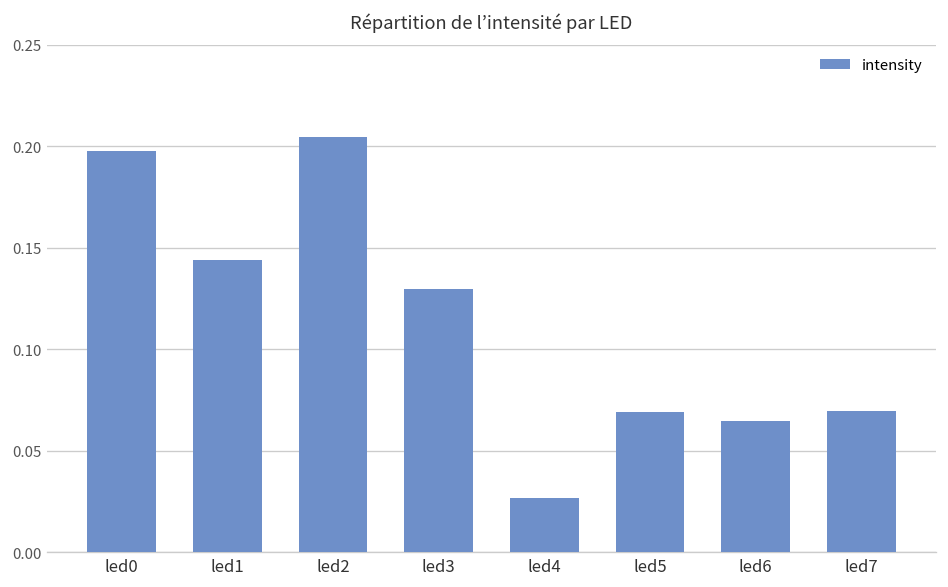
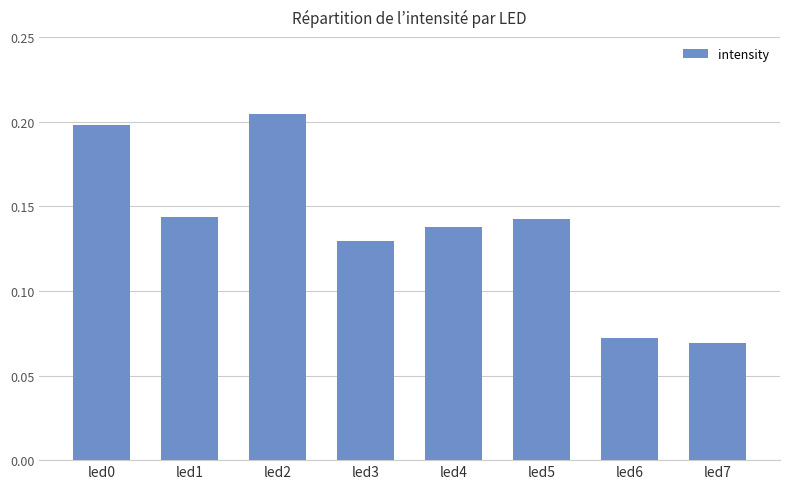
  {
    "led0": 0.198,
    "led1": 0.144,
    "led2": 0.204,
    "led3": 0.130,
-   "led4": 0.027,
-   "led5": 0.069,
-   "led6": 0.065,
+   "led4": 0.138,
+   "led5": 0.143,
+   "led6": 0.072,
    "led7": 0.069
  }
